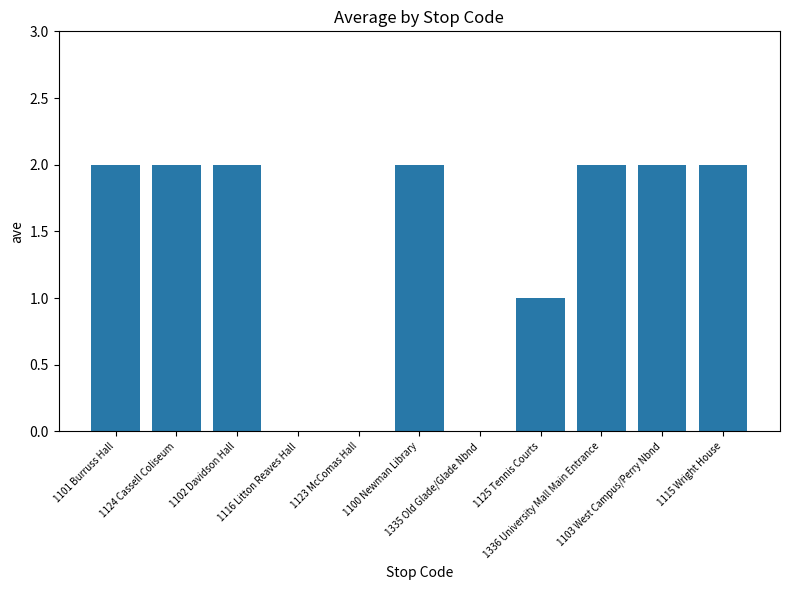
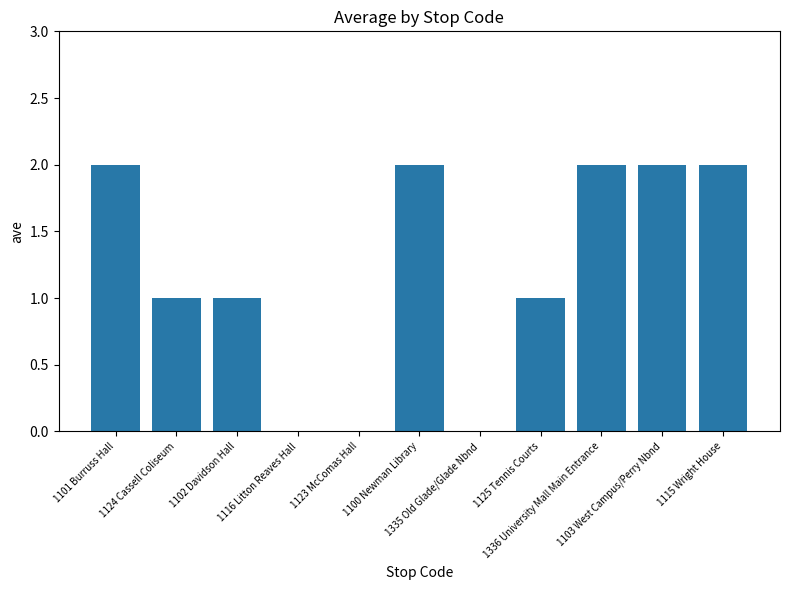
  {
    "1101 Burruss Hall": 2,
-   "1124 Cassell Coliseum": 2,
-   "1102 Davidson Hall": 2,
+   "1124 Cassell Coliseum": 1,
+   "1102 Davidson Hall": 1,
    "1116 Litton Reaves Hall": 0,
    "1123 McComas Hall": 0,
    "1100 Newman Library": 2,
    "1335 Old Glade/Glade Nbnd": 0,
    "1125 Tennis Courts": 1,
    "1336 University Mall Main Entrance": 2,
    "1103 West Campus/Perry Nbnd": 2,
    "1115 Wright House": 2
  }
